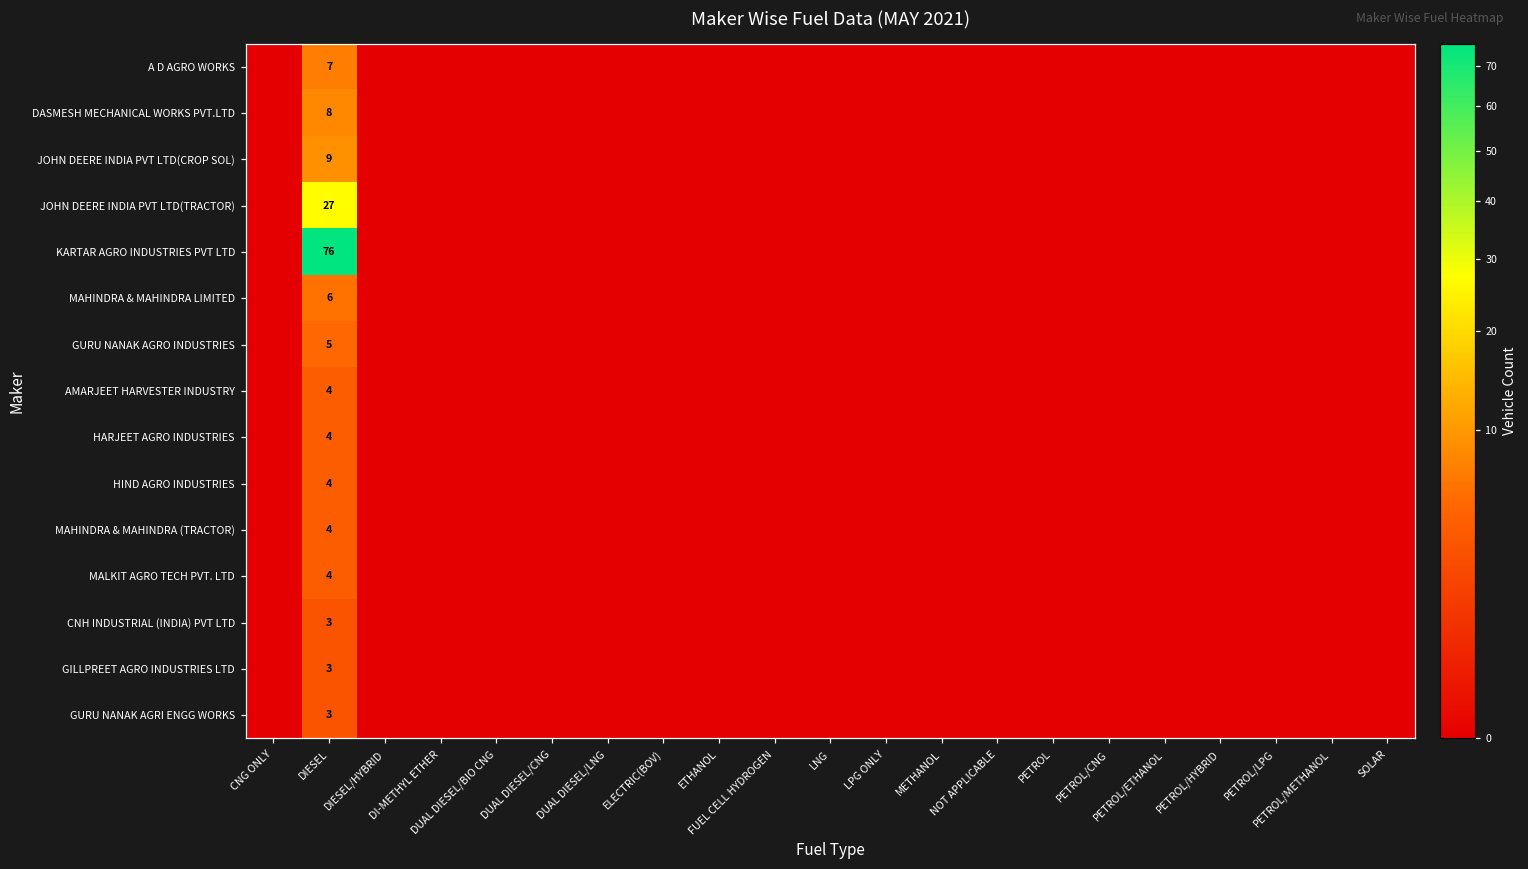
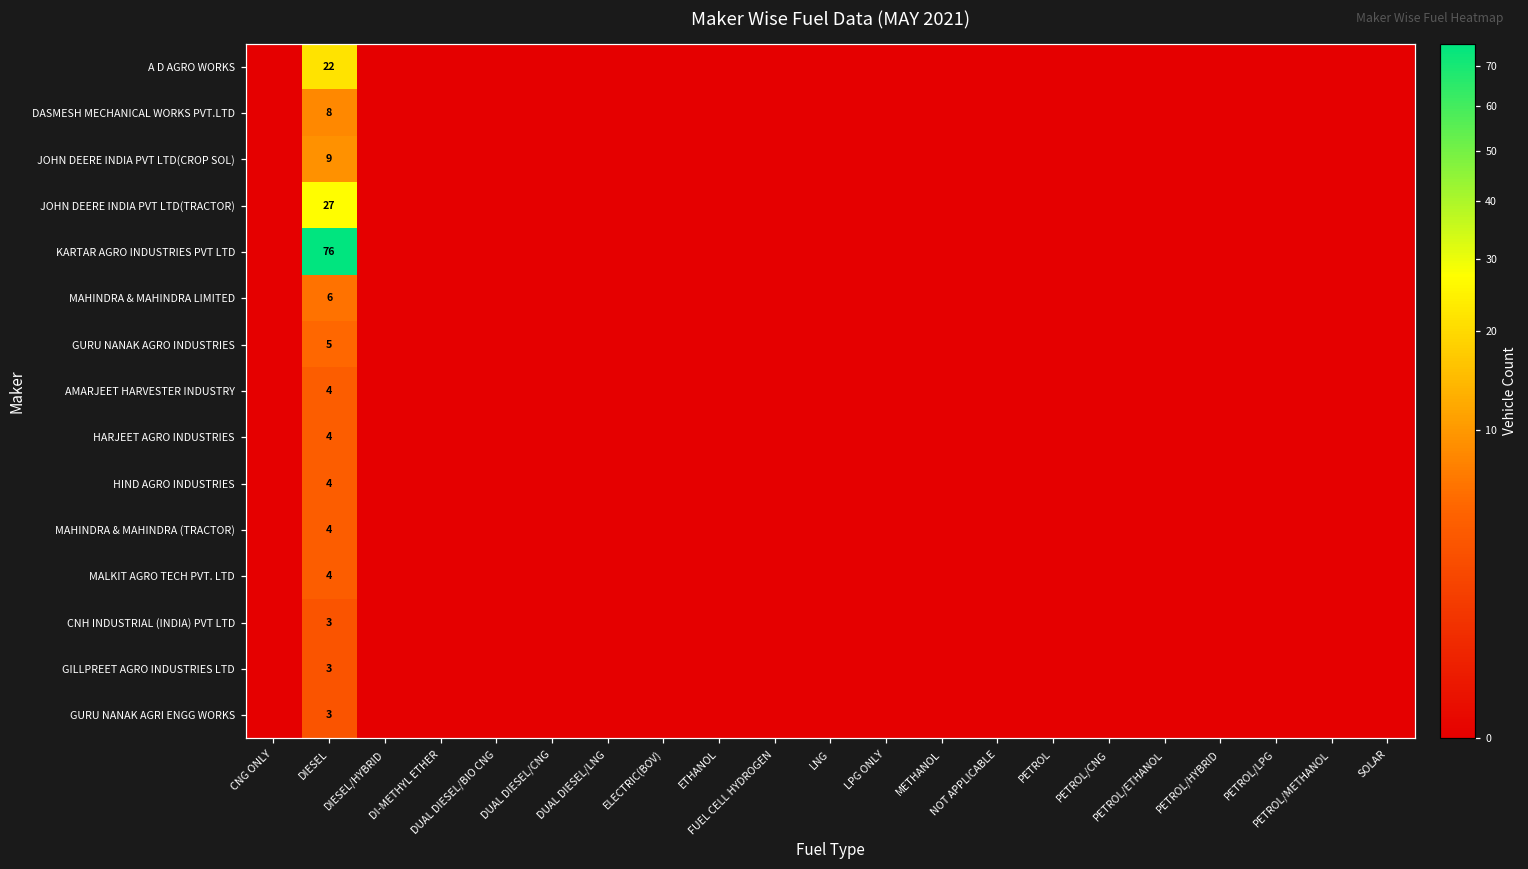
  {
    "A D AGRO WORKS": {
-     "DIESEL": 7
+     "DIESEL": 22
    },
    "DASMESH MECHANICAL WORKS PVT.LTD": {
      "DIESEL": 8
    },
    "JOHN DEERE INDIA PVT LTD(CROP SOL)": {
      "DIESEL": 9
    },
    "JOHN DEERE INDIA PVT LTD(TRACTOR)": {
      "DIESEL": 27
    },
    "KARTAR AGRO INDUSTRIES PVT LTD": {
      "DIESEL": 76
    },
    "MAHINDRA & MAHINDRA LIMITED": {
      "DIESEL": 6
    },
    "GURU NANAK AGRO INDUSTRIES": {
      "DIESEL": 5
    },
    "AMARJEET HARVESTER INDUSTRY": {
      "DIESEL": 4
    },
    "HARJEET AGRO INDUSTRIES": {
      "DIESEL": 4
    },
    "HIND AGRO INDUSTRIES": {
      "DIESEL": 4
    },
    "MAHINDRA & MAHINDRA (TRACTOR)": {
      "DIESEL": 4
    },
    "MALKIT AGRO TECH PVT. LTD": {
      "DIESEL": 4
    },
    "CNH INDUSTRIAL (INDIA) PVT LTD": {
      "DIESEL": 3
    },
    "GILLPREET AGRO INDUSTRIES LTD": {
      "DIESEL": 3
    },
    "GURU NANAK AGRI ENGG WORKS": {
      "DIESEL": 3
    }
  }
